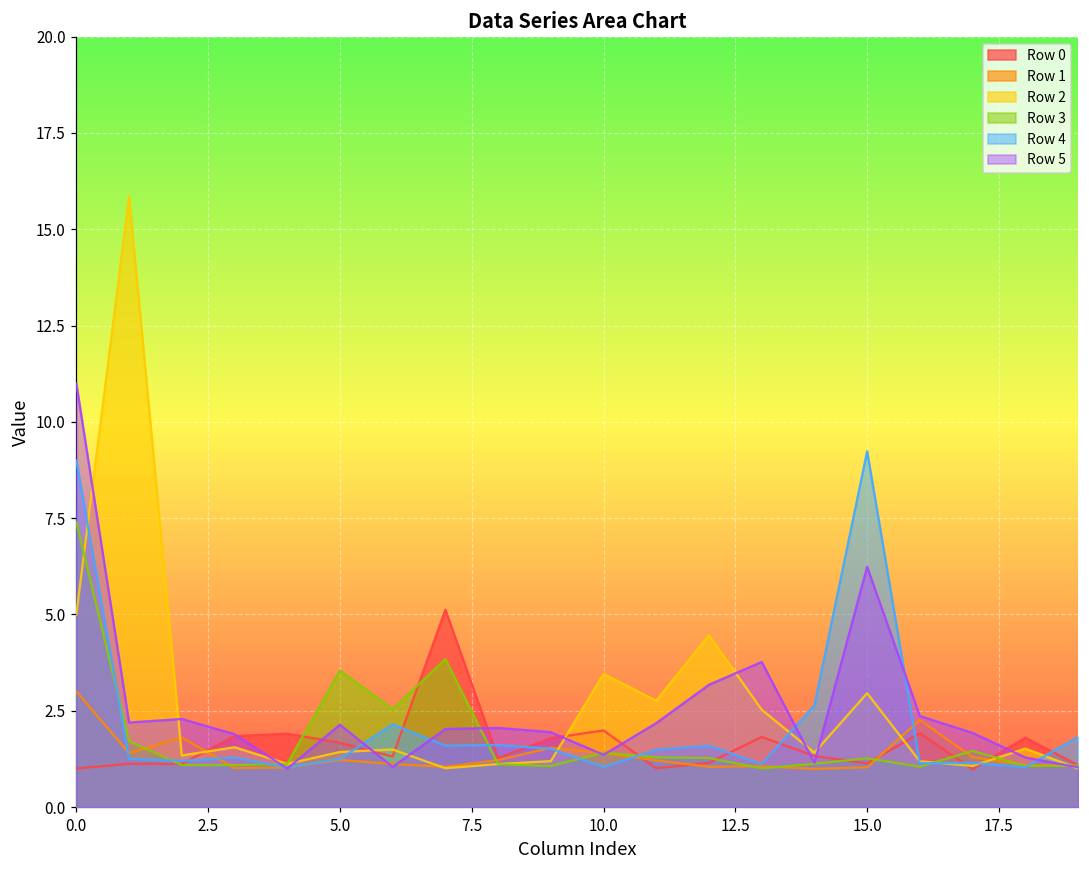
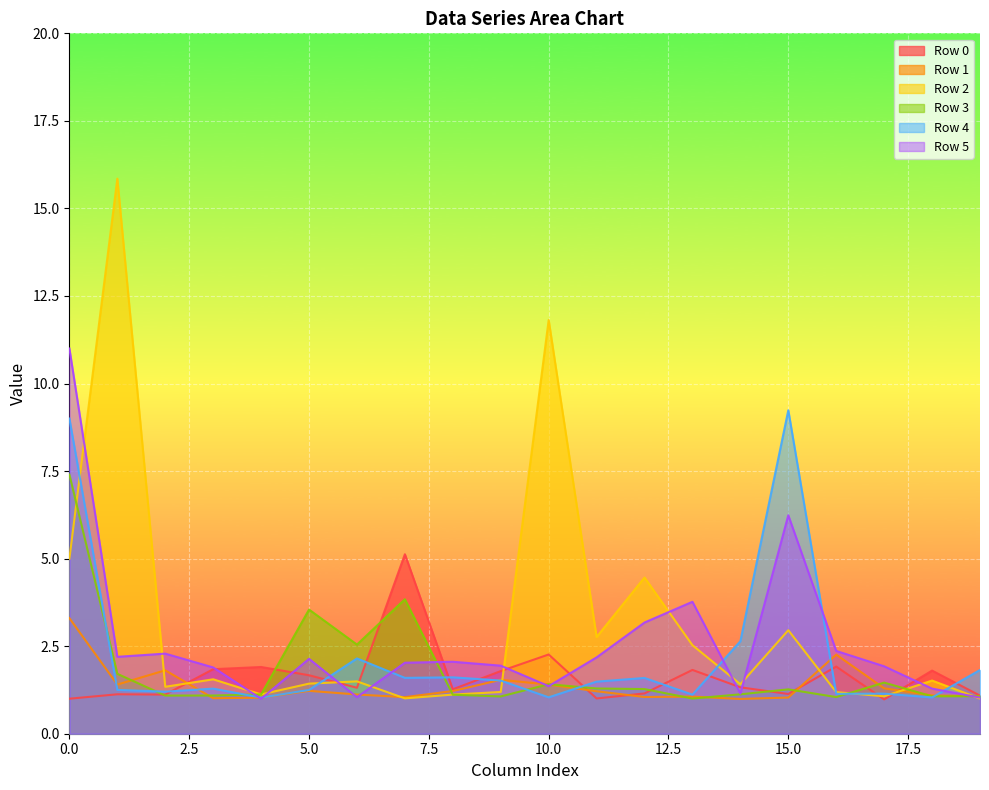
  {
    "Row 0": {
      "0.0": 1.0,
      "5.0": 1.7,
-     "10.0": 2.0,
+     "10.0": 2.3,
      "15.0": 1.1
    },
    "Row 1": {
-     "0.0": 3.0,
+     "0.0": 3.3,
      "15.0": 1.0
    },
    "Row 2": {
      "0.0": 5.0,
      "5.0": 1.4,
-     "10.0": 3.5,
+     "10.0": 11.8,
      "15.0": 3.0
    },
    "Row 3": {
      "0.0": 7.4,
      "5.0": 3.5,
      "15.0": 1.3
    },
    "Row 4": {
      "0.0": 9.0,
      "10.0": 1.0,
      "15.0": 9.2
    },
    "Row 5": {
      "0.0": 11.0,
      "5.0": 2.1,
      "15.0": 6.2
    }
  }
